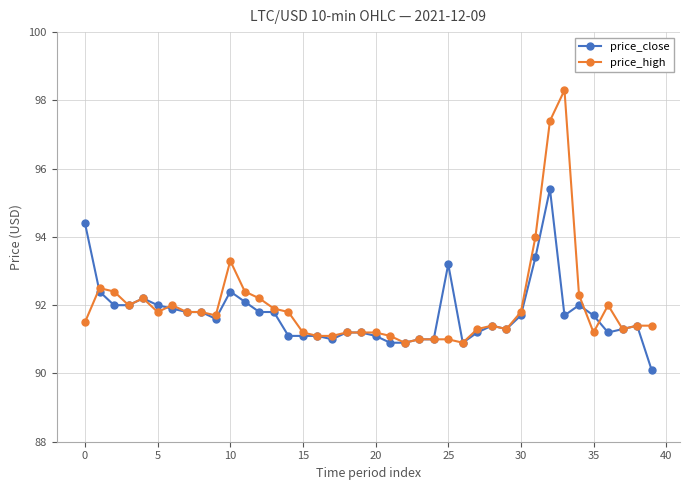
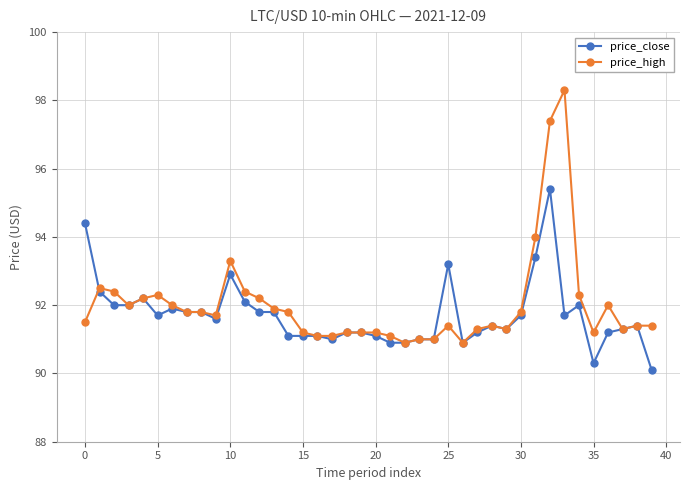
  {
    "price_close": {
      "0": 94.4,
-     "5": 92.0,
-     "10": 92.4,
+     "5": 91.7,
+     "10": 92.9,
      "15": 91.1,
      "20": 91.1,
      "25": 93.2,
      "30": 91.7,
-     "35": 91.7
+     "35": 90.3
    },
    "price_high": {
      "0": 91.5,
-     "5": 91.8,
+     "5": 92.3,
      "10": 93.3,
      "15": 91.2,
      "20": 91.2,
-     "25": 91.0,
+     "25": 91.4,
      "30": 91.8,
      "35": 91.2
    }
  }
